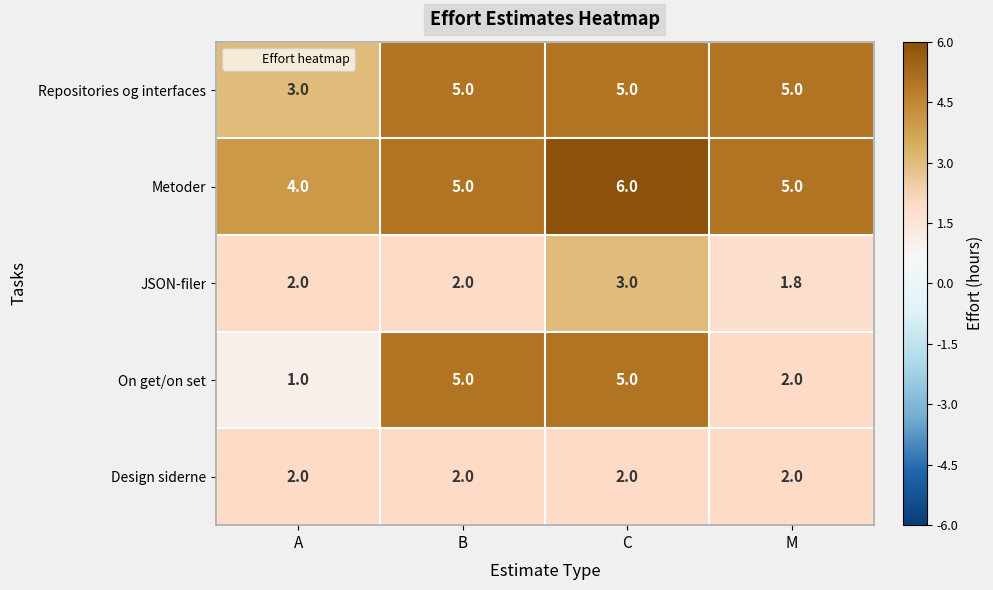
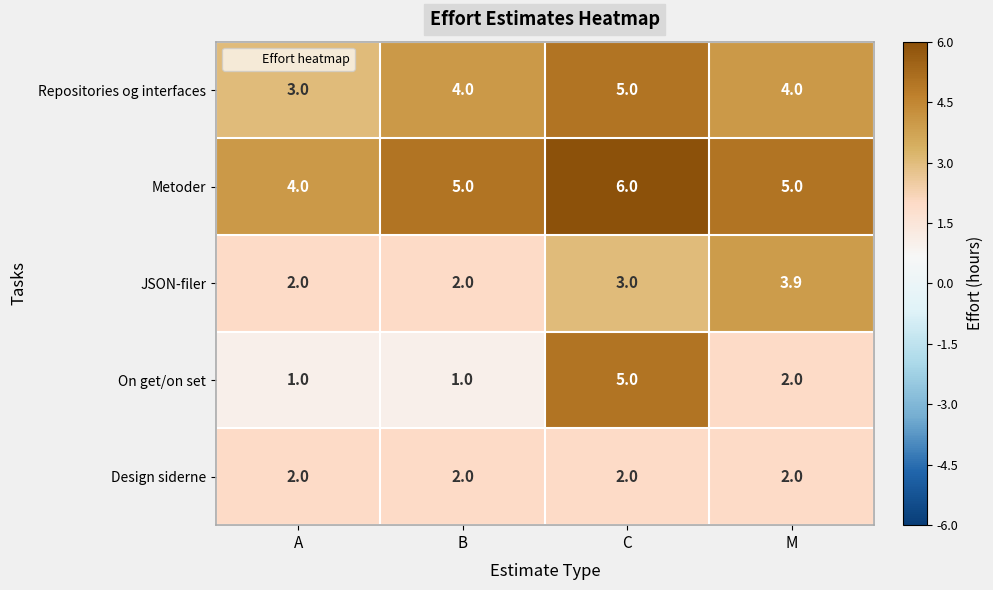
  {
    "Repositories og interfaces": {
      "A": 3.0,
-     "B": 5.0,
+     "B": 4.0,
      "C": 5.0,
-     "M": 5.0
+     "M": 4.0
    },
    "Metoder": {
      "A": 4.0,
      "B": 5.0,
      "C": 6.0,
      "M": 5.0
    },
    "JSON-filer": {
      "A": 2.0,
      "B": 2.0,
      "C": 3.0,
-     "M": 1.8
+     "M": 3.9
    },
    "On get/on set": {
      "A": 1.0,
-     "B": 5.0,
+     "B": 1.0,
      "C": 5.0,
      "M": 2.0
    },
    "Design siderne": {
      "A": 2.0,
      "B": 2.0,
      "C": 2.0,
      "M": 2.0
    }
  }
